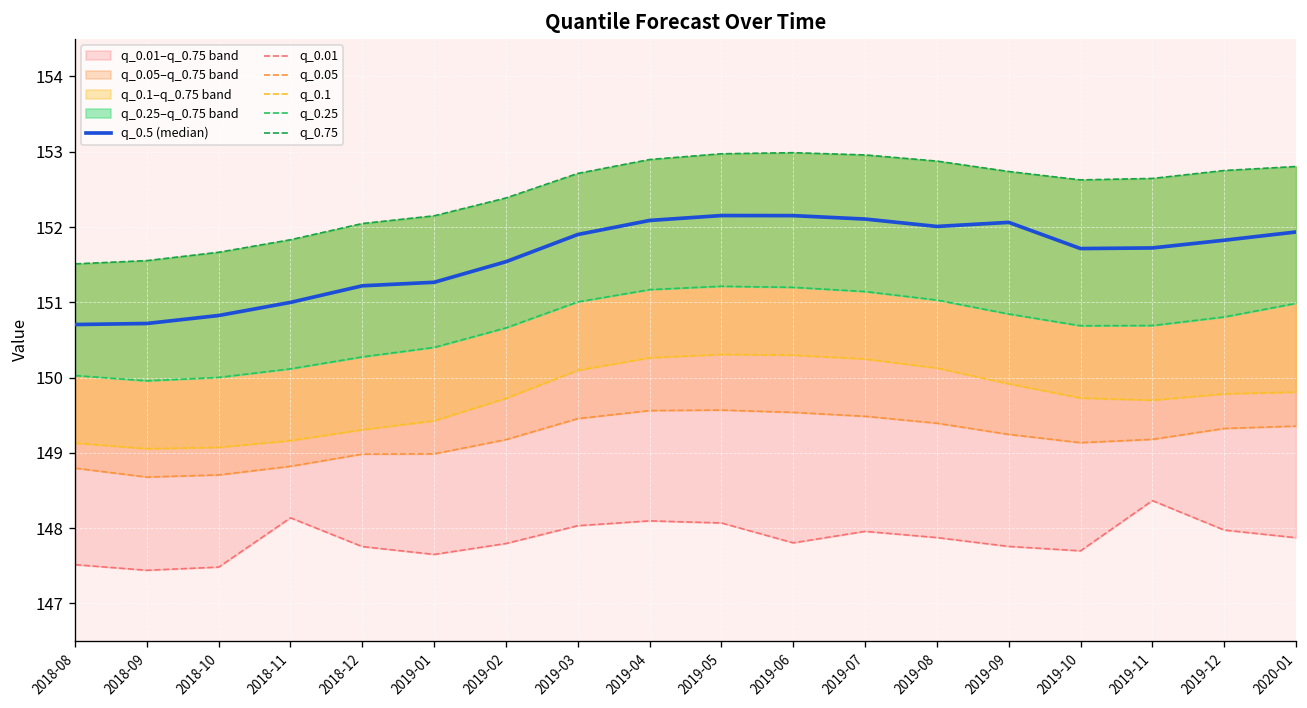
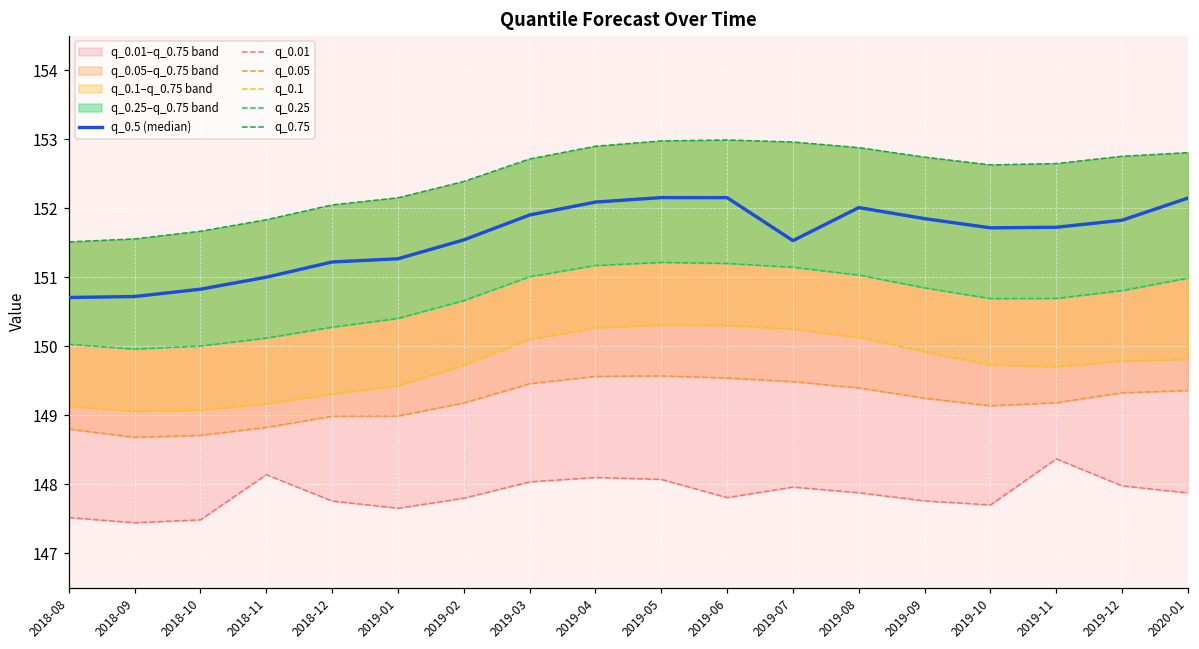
  {
    "q_0.5 (median)": {
      "2018-08": 150.7,
      "2018-09": 150.7,
      "2018-10": 150.8,
      "2018-11": 151.0,
      "2018-12": 151.2,
      "2019-01": 151.3,
      "2019-02": 151.5,
      "2019-03": 151.9,
      "2019-04": 152.1,
      "2019-05": 152.2,
      "2019-06": 152.2,
-     "2019-07": 152.1,
+     "2019-07": 151.5,
      "2019-08": 152.0,
-     "2019-09": 152.1,
+     "2019-09": 151.8,
      "2019-10": 151.7,
      "2019-11": 151.7,
      "2019-12": 151.8,
-     "2020-01": 151.9
+     "2020-01": 152.1
    },
    "q_0.01": {
      "2018-08": 147.5,
      "2018-09": 147.4,
      "2018-10": 147.5,
      "2018-11": 148.1,
      "2018-12": 147.8,
      "2019-01": 147.7,
      "2019-02": 147.8,
      "2019-03": 148.0,
      "2019-04": 148.1,
      "2019-05": 148.1,
      "2019-06": 147.8,
      "2019-07": 148.0,
      "2019-08": 147.9,
      "2019-09": 147.8,
      "2019-10": 147.7,
      "2019-11": 148.4,
      "2019-12": 148.0,
      "2020-01": 147.9
    }
  }
